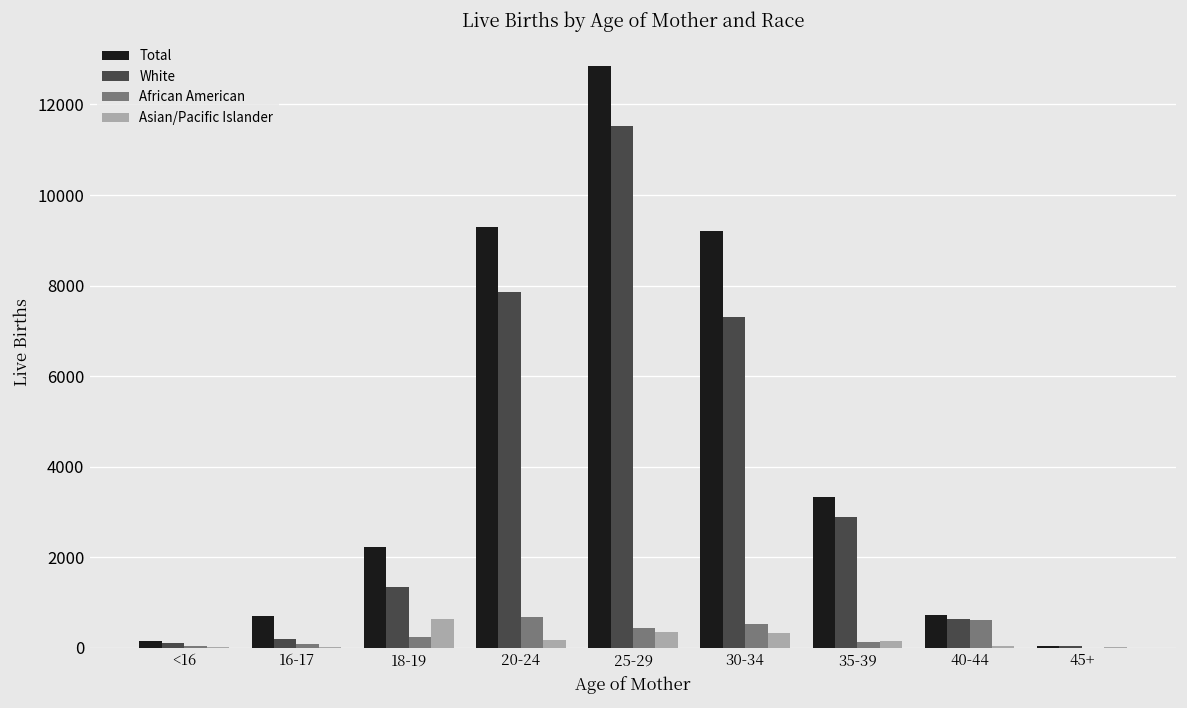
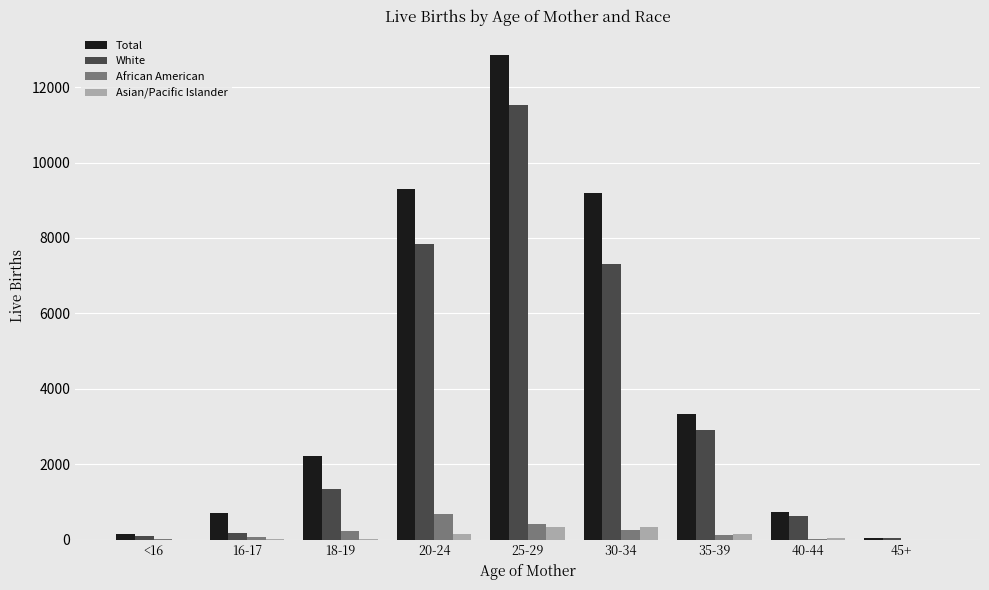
  {
    "Total": {
      "<16": 100,
      "16-17": 700,
      "18-19": 2200,
      "20-24": 9300,
      "25-29": 12900,
      "30-34": 9200,
      "35-39": 3300,
      "40-44": 700
    },
    "White": {
      "<16": 100,
      "16-17": 200,
      "18-19": 1300,
      "20-24": 7900,
      "25-29": 11500,
      "30-34": 7300,
      "35-39": 2900,
      "40-44": 600
    },
    "African American": {
      "16-17": 100,
      "18-19": 200,
      "20-24": 700,
      "25-29": 400,
-     "30-34": 500,
+     "30-34": 300,
      "35-39": 100,
-     "40-44": 600
+     "40-44": 0
    },
    "Asian/Pacific Islander": {
-     "18-19": 600,
+     "18-19": 0,
      "20-24": 200,
      "25-29": 300,
      "30-34": 300,
      "35-39": 200
    }
  }
